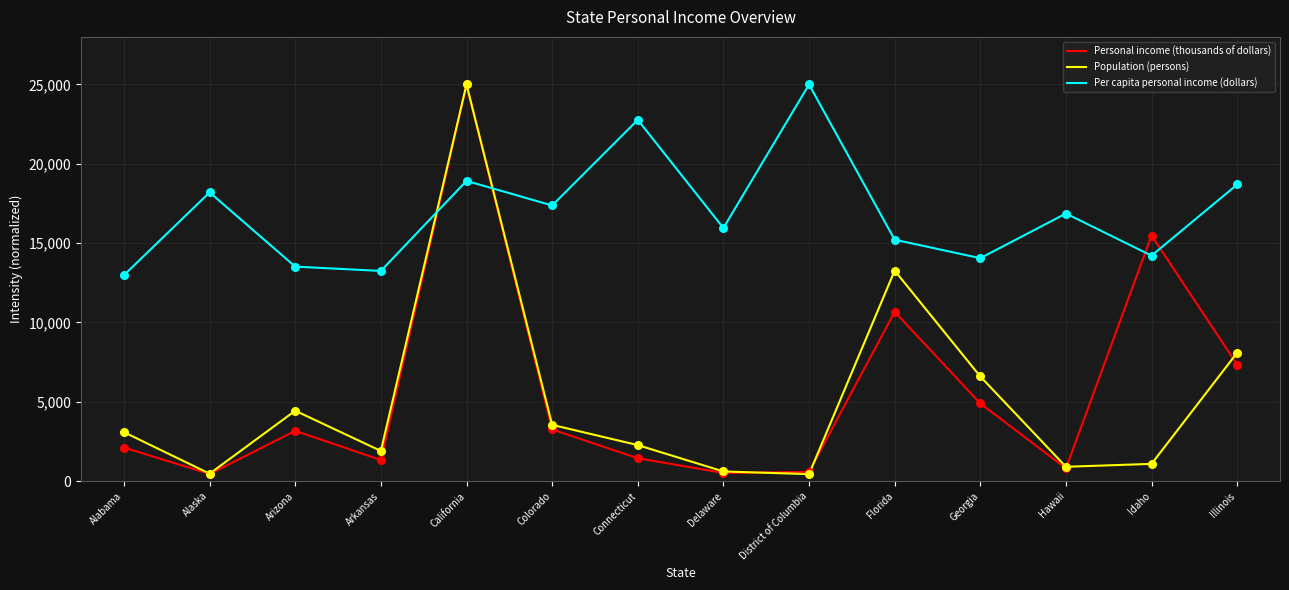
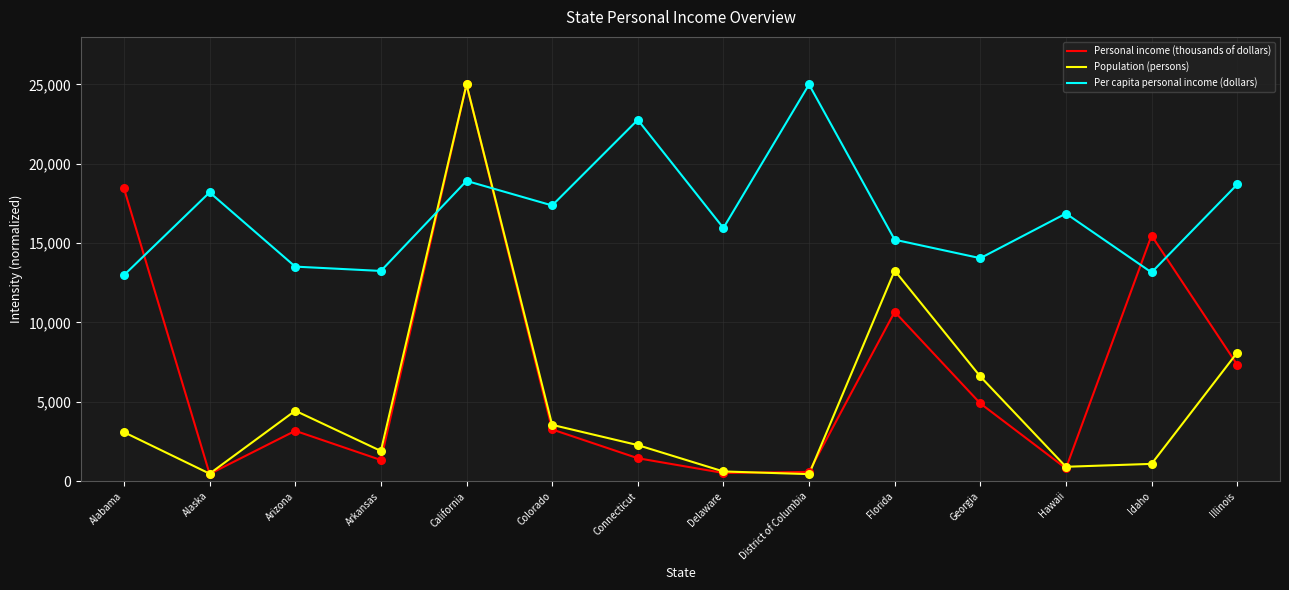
  {
    "Personal income (thousands of dollars)": {
-     "Alabama": "2,100",
+     "Alabama": "18,400",
      "Arizona": "3,200",
      "Arkansas": "1,300",
      "Colorado": "3,300",
      "Connecticut": "1,400",
      "Florida": "10,700",
      "Georgia": "4,900",
      "Idaho": "15,500",
      "Illinois": "7,300"
    },
    "Population (persons)": {
      "Alabama": "3,100",
      "Arizona": "4,400",
      "Arkansas": "1,900",
      "Colorado": "3,500",
      "Connecticut": "2,300",
      "Florida": "13,300",
      "Georgia": "6,600",
      "Idaho": "1,100",
      "Illinois": "8,100"
    },
    "Per capita personal income (dollars)": {
      "Alabama": "13,000",
      "Alaska": "18,200",
      "Arizona": "13,500",
      "Arkansas": "13,200",
      "California": "18,900",
      "Colorado": "17,400",
      "Connecticut": "22,800",
      "Delaware": "16,000",
      "District of Columbia": "25,000",
      "Florida": "15,200",
      "Georgia": "14,100",
      "Hawaii": "16,900",
-     "Idaho": "14,200",
+     "Idaho": "13,200",
      "Illinois": "18,700"
    }
  }
